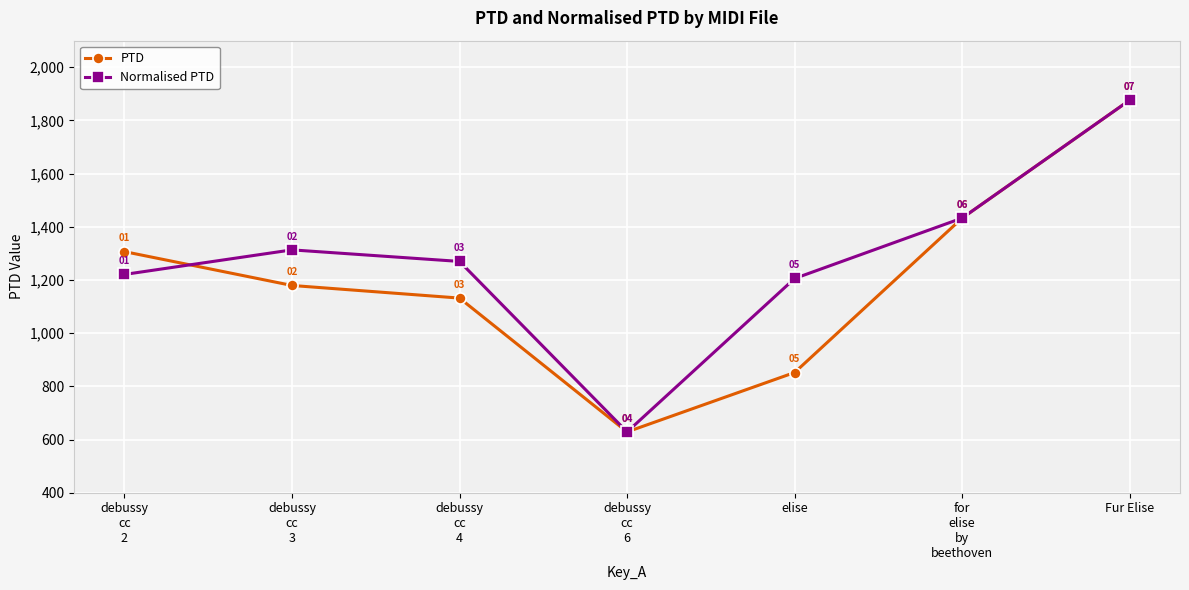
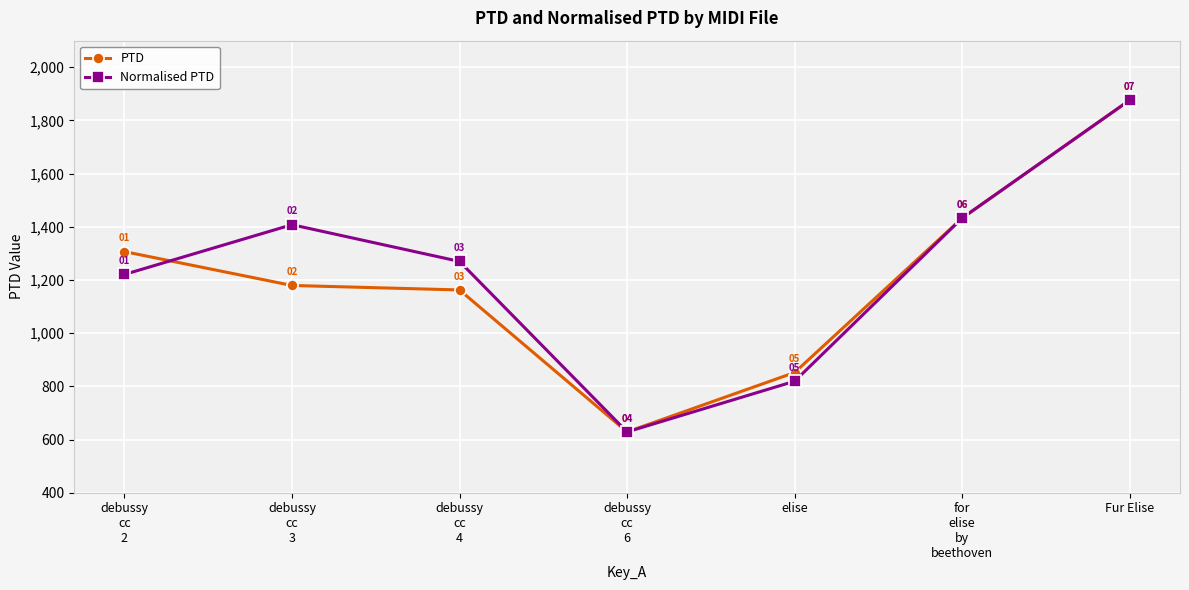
  {
    "PTD": {
-     "debussy cc 4": "1,130"
+     "debussy cc 4": "1,160"
    },
    "Normalised PTD": {
      "debussy cc 2": "1,220",
-     "debussy cc 3": "1,310",
-     "elise": "1,210"
+     "debussy cc 3": "1,410",
+     "elise": "820"
    }
  }
